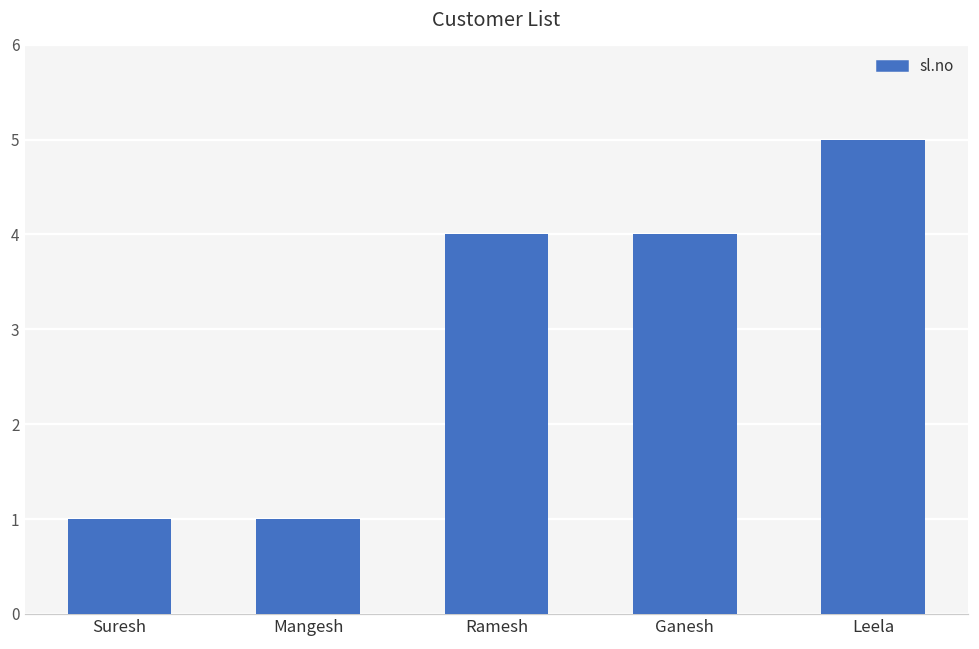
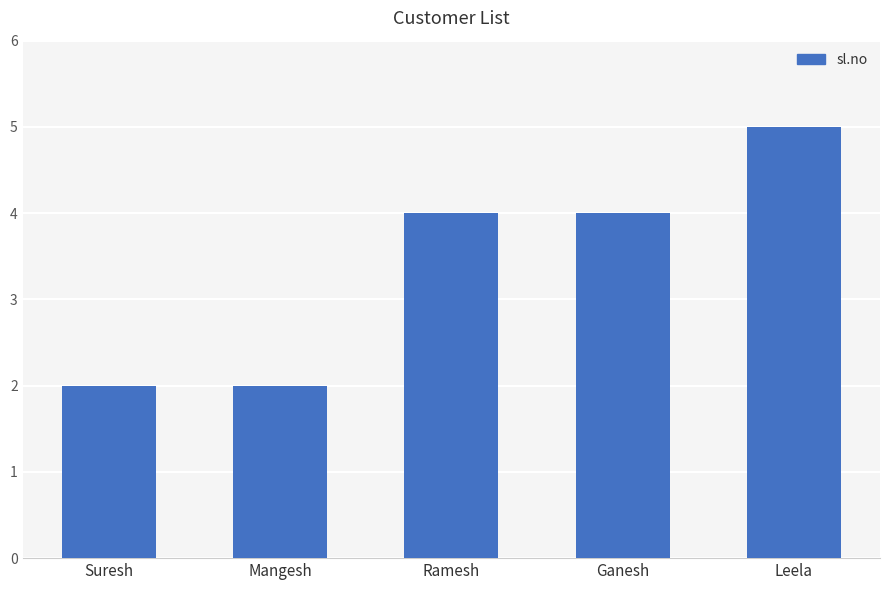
  {
-   "Suresh": 1,
-   "Mangesh": 1,
+   "Suresh": 2,
+   "Mangesh": 2,
    "Ramesh": 4,
    "Ganesh": 4,
    "Leela": 5
  }
